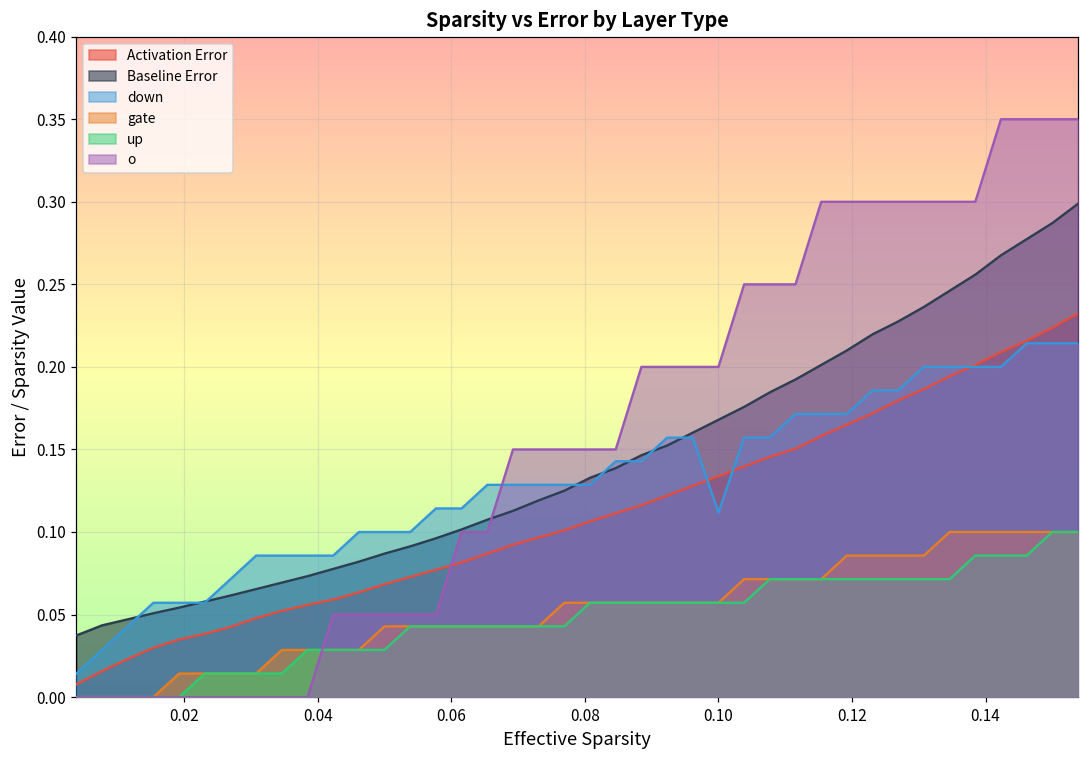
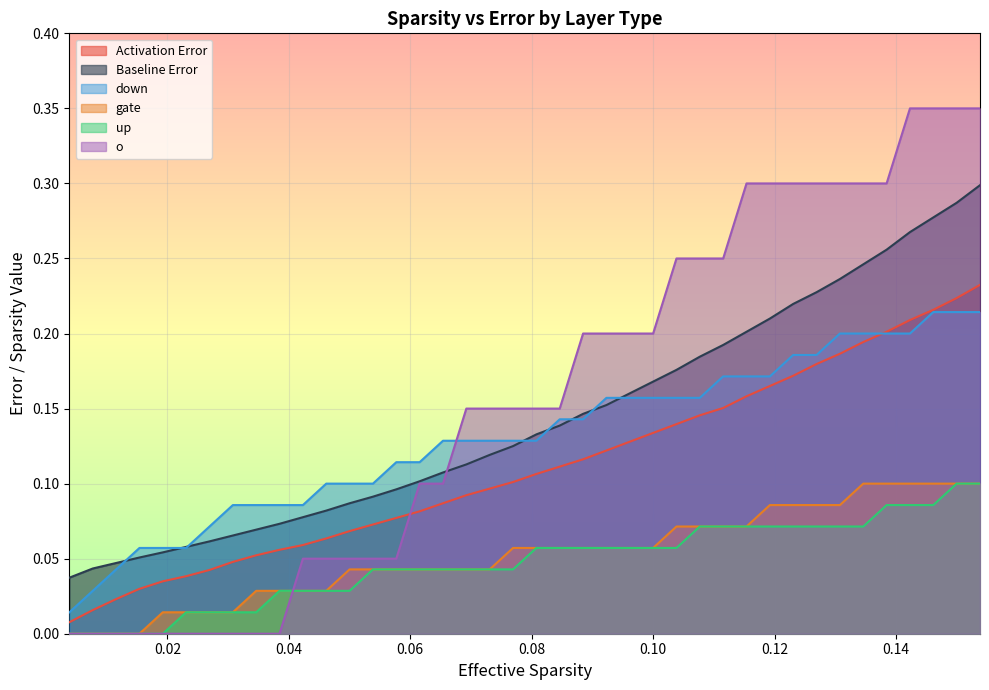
  {
    "Baseline Error": {
      "0.10": 0.168
    },
    "down": {
-     "0.10": 0.112
+     "0.10": 0.157
    },
    "o": {
      "0.10": 0.200
    }
  }
